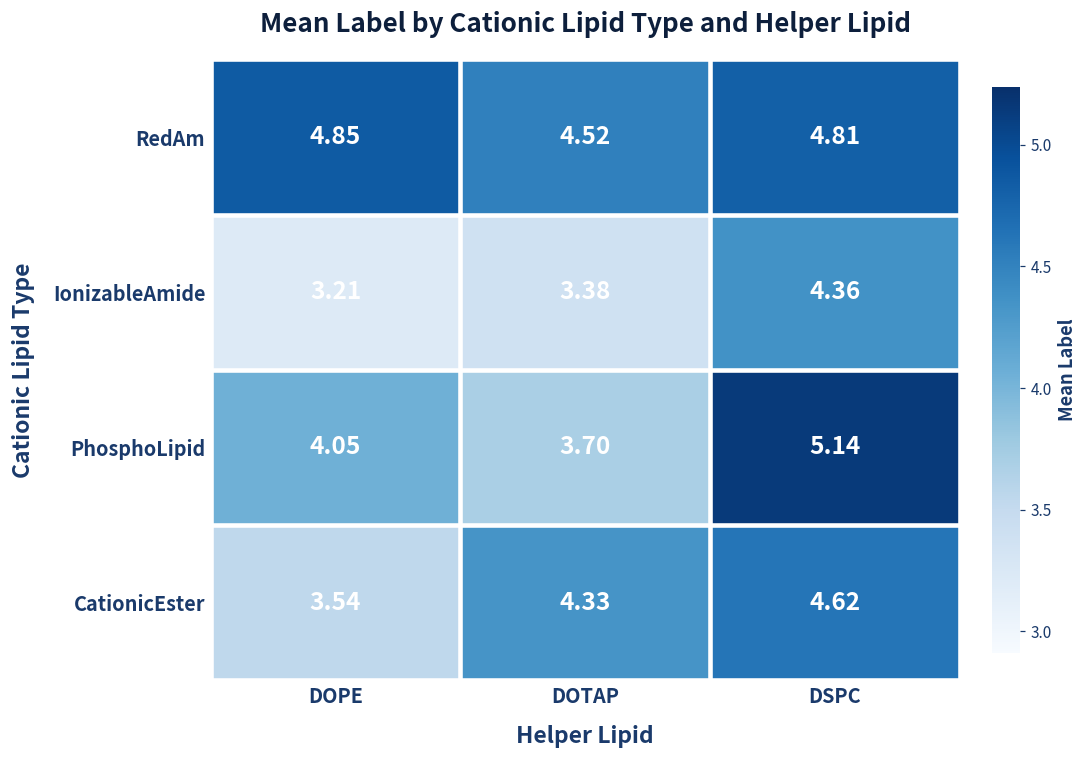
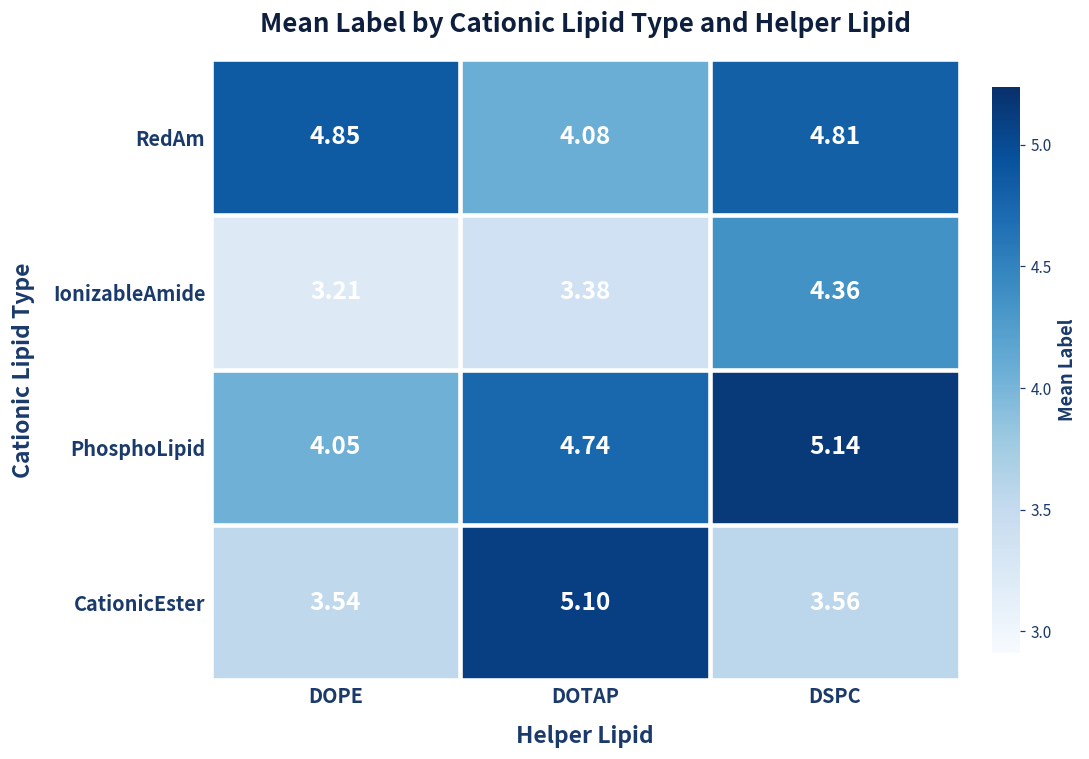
  {
    "RedAm": {
      "DOPE": 4.85,
-     "DOTAP": 4.52,
+     "DOTAP": 4.08,
      "DSPC": 4.81
    },
    "IonizableAmide": {
      "DOTAP": 3.38,
      "DSPC": 4.36
    },
    "PhosphoLipid": {
      "DOPE": 4.05,
-     "DOTAP": 3.70,
+     "DOTAP": 4.74,
      "DSPC": 5.14
    },
    "CationicEster": {
      "DOPE": 3.54,
-     "DOTAP": 4.33,
-     "DSPC": 4.62
+     "DOTAP": 5.10,
+     "DSPC": 3.56
    }
  }
